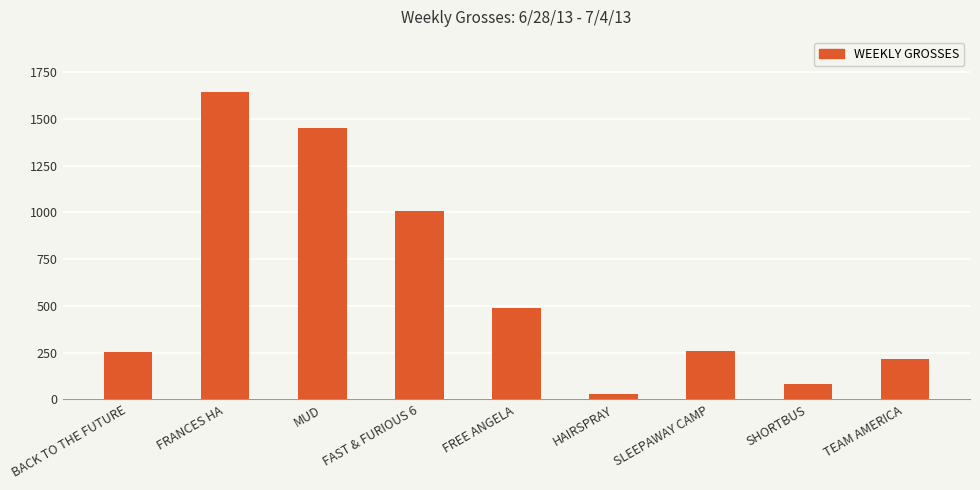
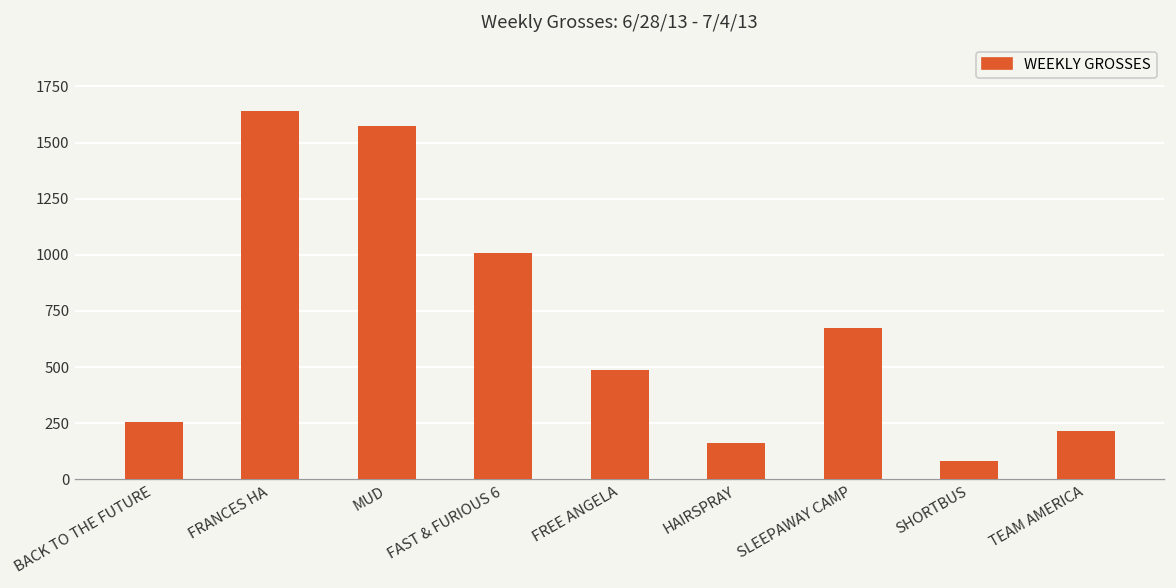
  {
    "BACK TO THE FUTURE": 260,
    "FRANCES HA": 1640,
-   "MUD": 1450,
+   "MUD": 1570,
    "FAST & FURIOUS 6": 1010,
    "FREE ANGELA": 490,
-   "HAIRSPRAY": 30,
-   "SLEEPAWAY CAMP": 260,
+   "HAIRSPRAY": 160,
+   "SLEEPAWAY CAMP": 670,
    "SHORTBUS": 80,
    "TEAM AMERICA": 220
  }
